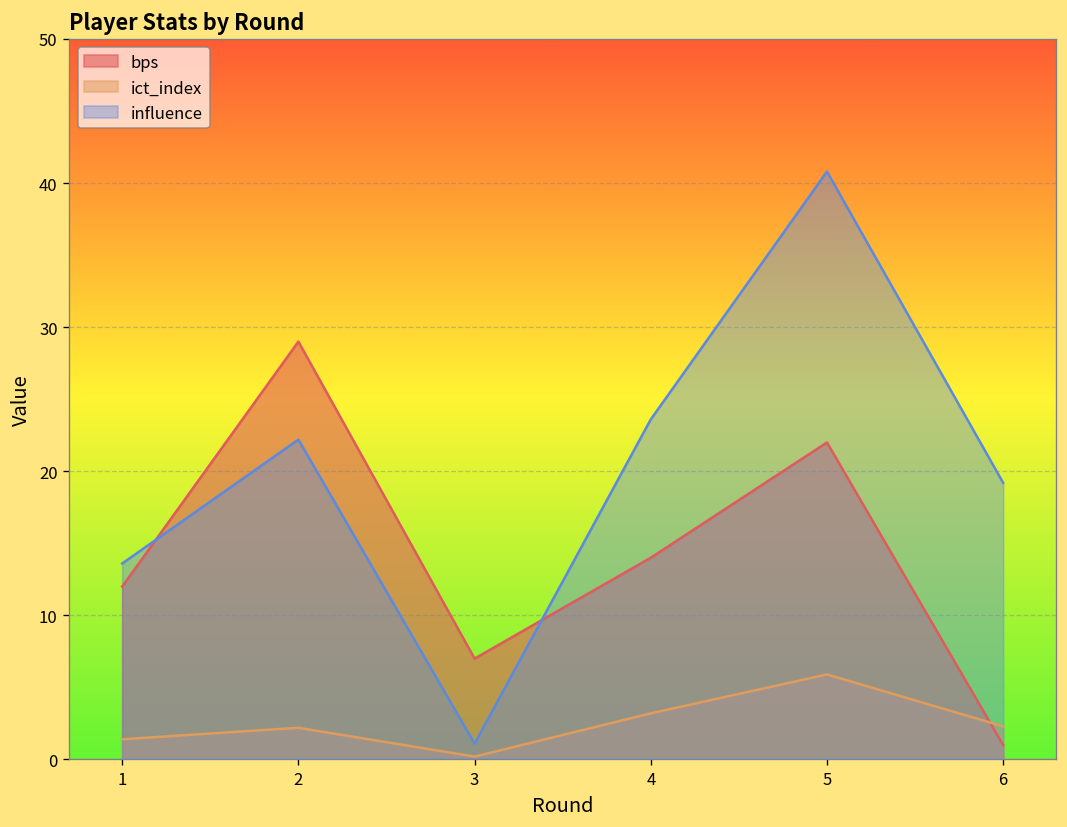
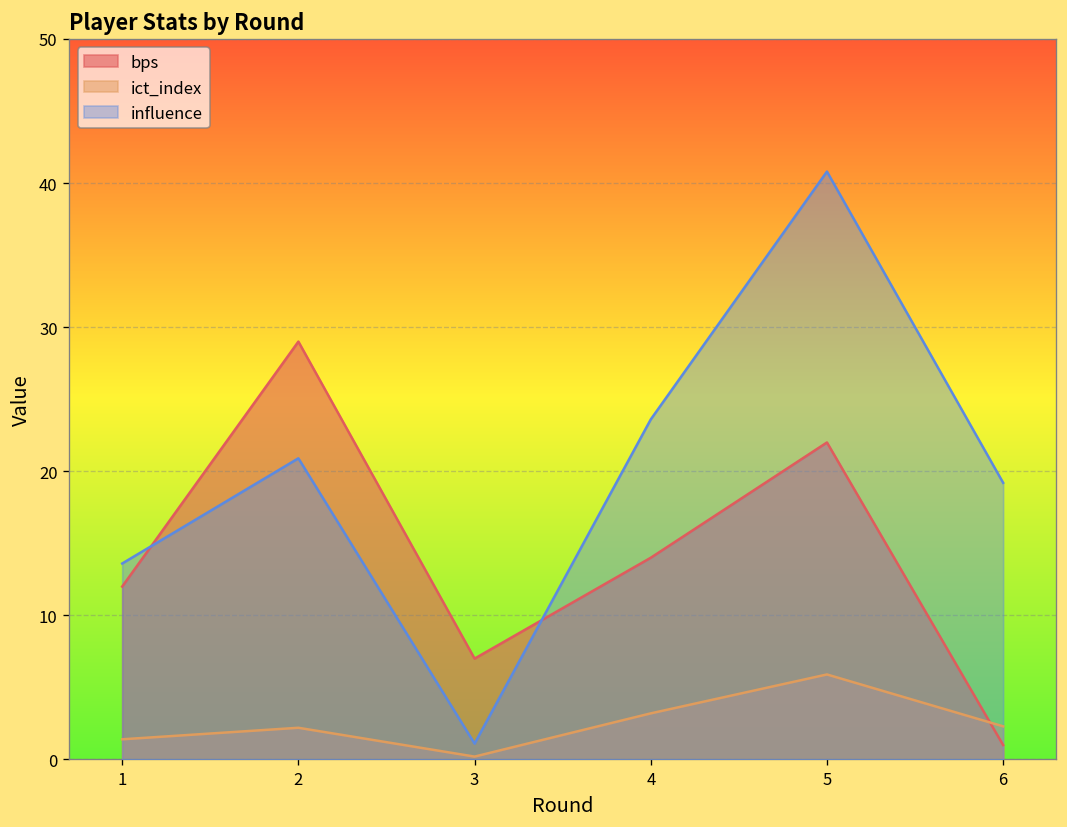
  {
    "bps": {
      "1": 12.0,
      "2": 29.0,
      "3": 7.0,
      "4": 14.0,
      "5": 22.0,
      "6": 1.0
    },
    "ict_index": {
      "1": 1.4,
      "2": 2.2,
      "3": 0.2,
      "4": 3.2,
      "5": 5.9,
      "6": 2.3
    },
    "influence": {
      "1": 13.6,
-     "2": 22.2,
+     "2": 20.9,
      "3": 1.1,
      "4": 23.6,
      "5": 40.8,
      "6": 19.2
    }
  }
